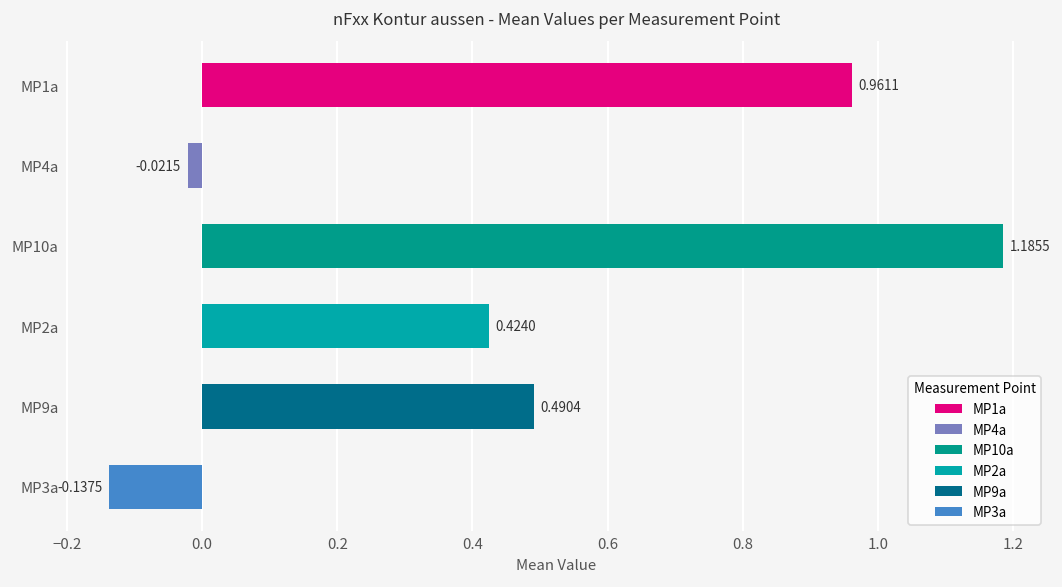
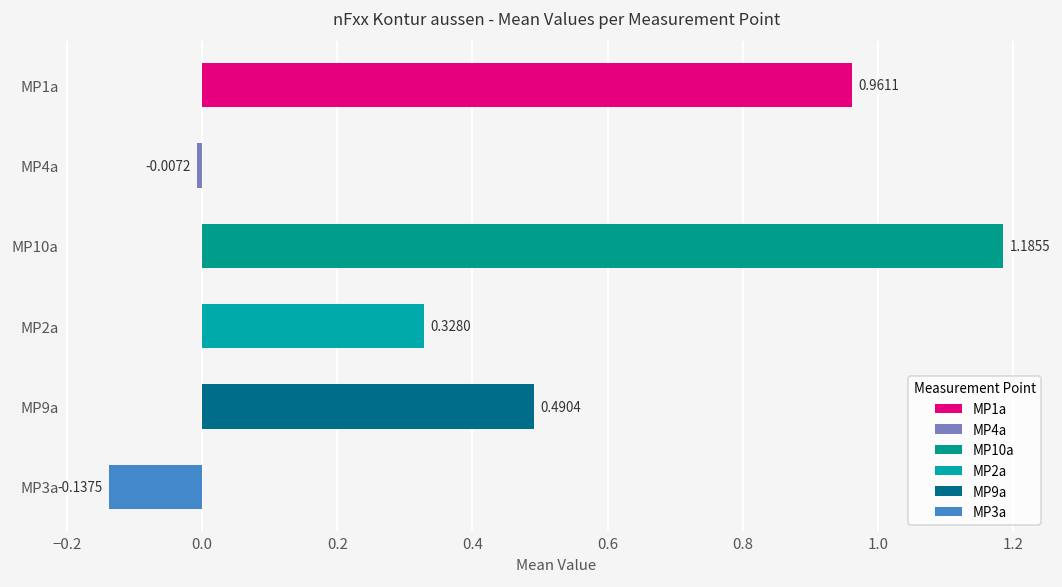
  {
    "MP1a": 0.9611,
-   "MP4a": -0.0215,
+   "MP4a": -0.0072,
    "MP10a": 1.1855,
-   "MP2a": 0.4240,
+   "MP2a": 0.3280,
    "MP9a": 0.4904,
    "MP3a": -0.1375
  }
